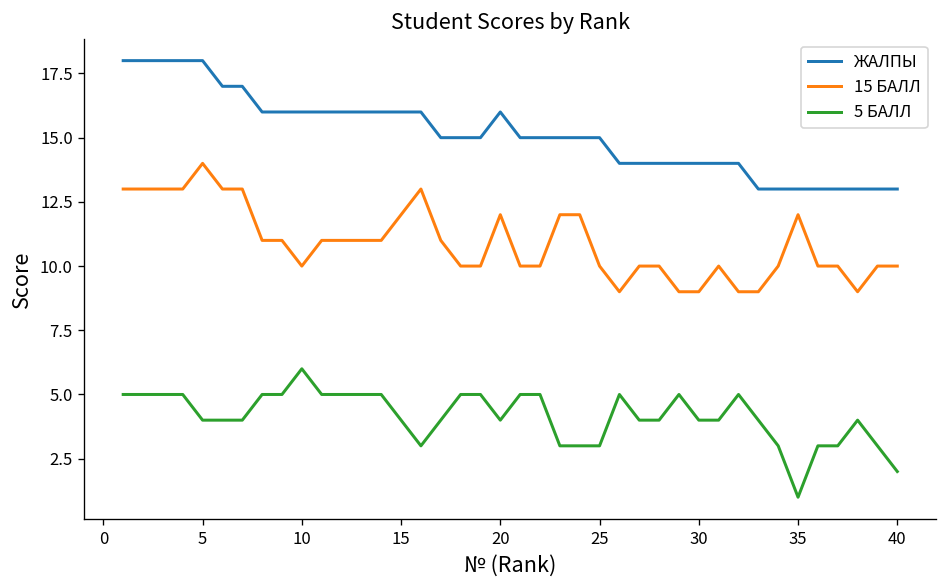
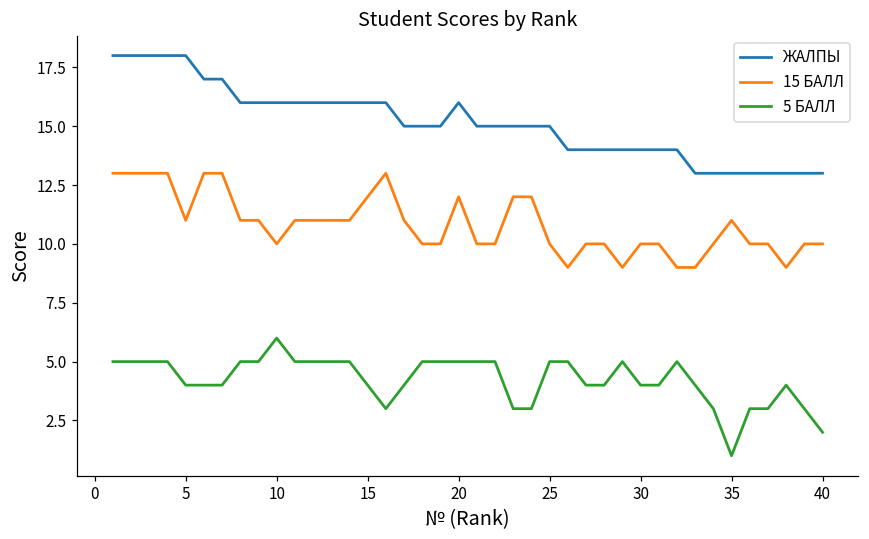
  {
    "ЖАЛПЫ": {
      "5": 18,
      "10": 16,
      "15": 16,
      "20": 16,
      "25": 15,
      "30": 14,
      "35": 13,
      "40": 13
    },
    "15 БАЛЛ": {
-     "5": 14,
+     "5": 11,
      "10": 10,
      "15": 12,
      "20": 12,
      "25": 10,
-     "30": 9,
-     "35": 12,
+     "30": 10,
+     "35": 11,
      "40": 10
    },
    "5 БАЛЛ": {
      "5": 4,
      "10": 6,
      "15": 4,
-     "20": 4,
-     "25": 3,
+     "20": 5,
+     "25": 5,
      "30": 4,
      "35": 1,
      "40": 2
    }
  }
